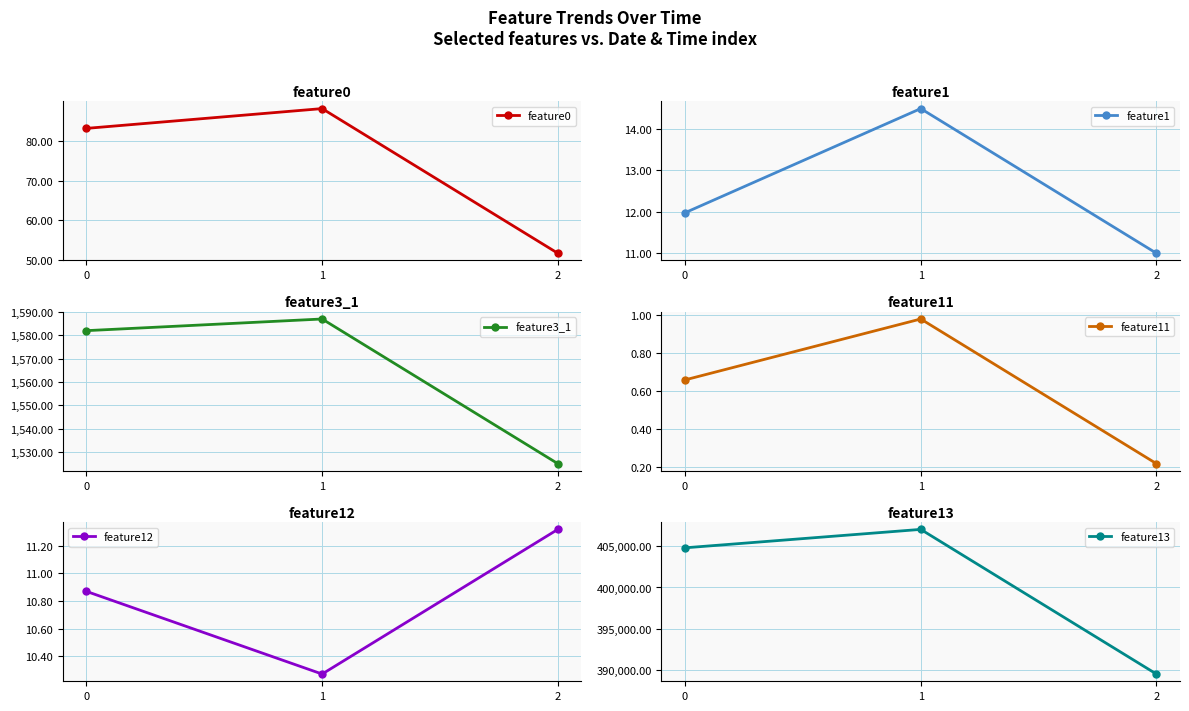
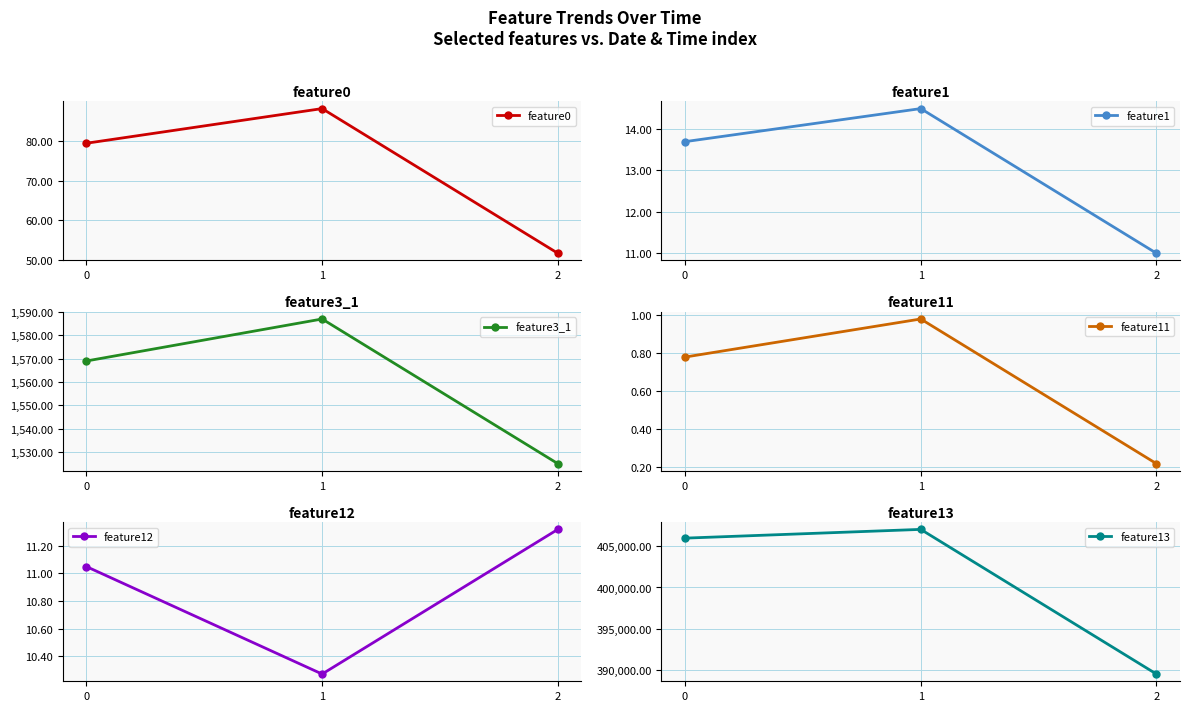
  {
    "feature0": {
-     "0": "83",
+     "0": "79",
      "1": "88",
      "2": "52"
    },
    "feature1": {
-     "0": "12.0",
+     "0": "13.7",
      "1": "14.5",
      "2": "11.0"
    },
    "feature3_1": {
-     "0": "1,582",
+     "0": "1,569",
      "1": "1,587",
      "2": "1,525"
    },
    "feature11": {
-     "0": "0.66",
+     "0": "0.78",
      "1": "0.98",
      "2": "0.22"
    },
    "feature12": {
-     "0": "10.87",
+     "0": "11.05",
      "1": "10.27",
      "2": "11.32"
    },
    "feature13": {
-     "0": "405,000",
+     "0": "406,000",
      "1": "407,000",
      "2": "390,000"
    }
  }
